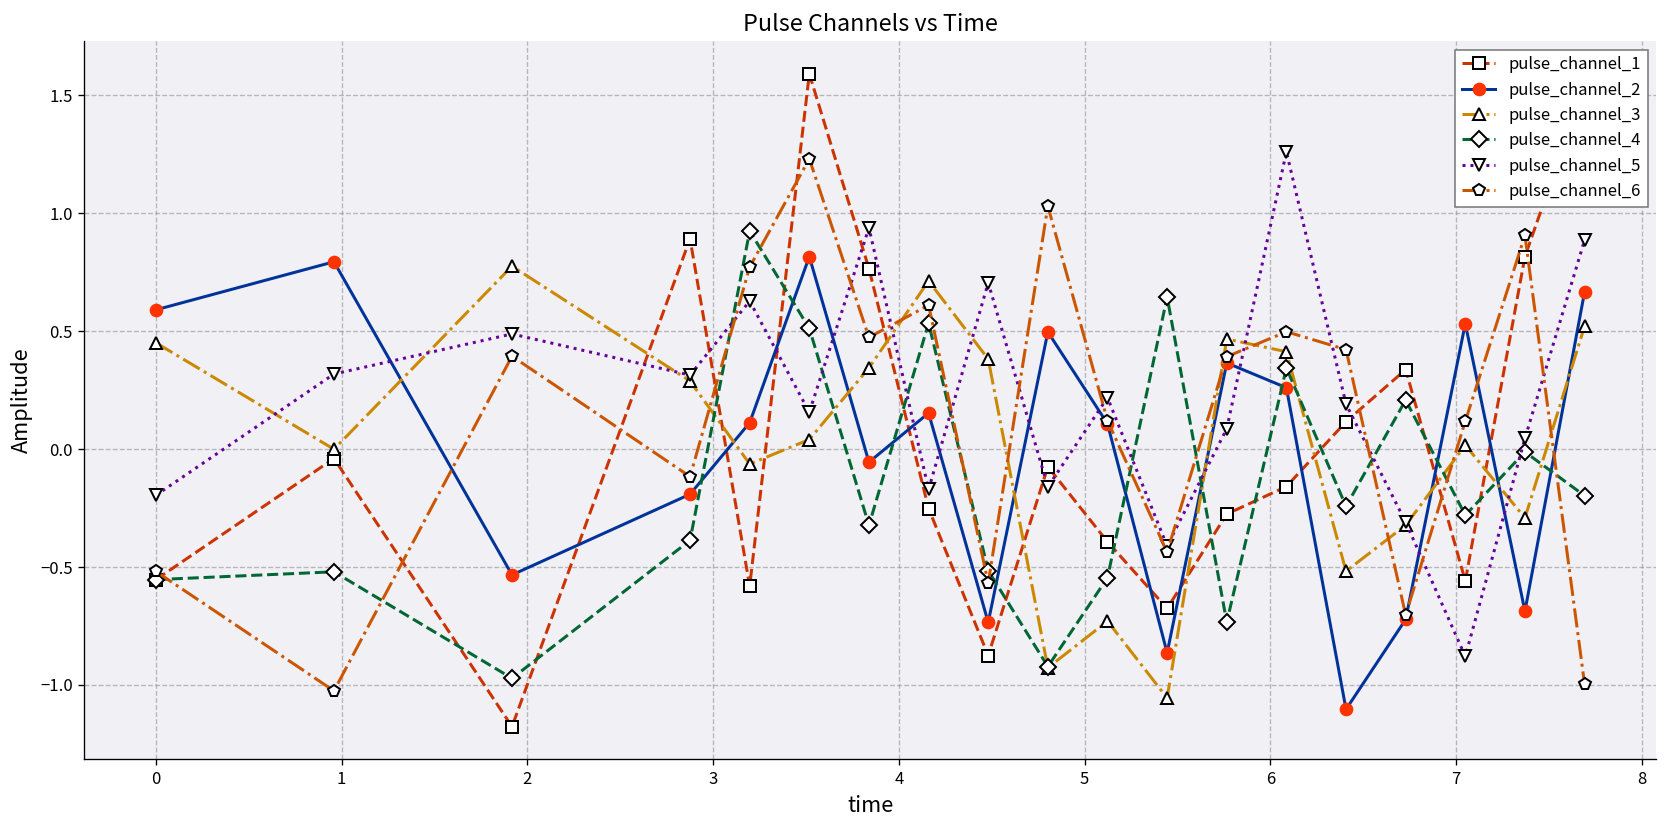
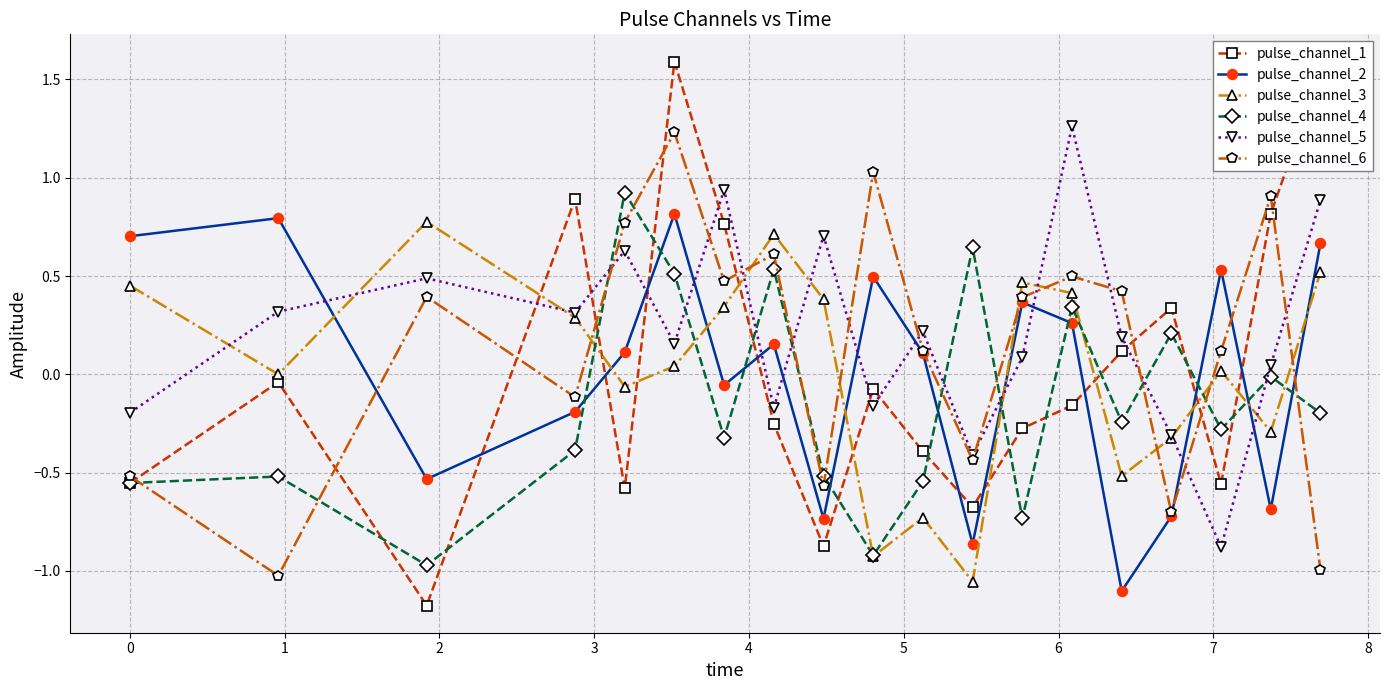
  {
    "pulse_channel_2": {
-     "0": 0.59
+     "0": 0.70
    },
    "pulse_channel_5": {
      "0": -0.20
    }
  }
